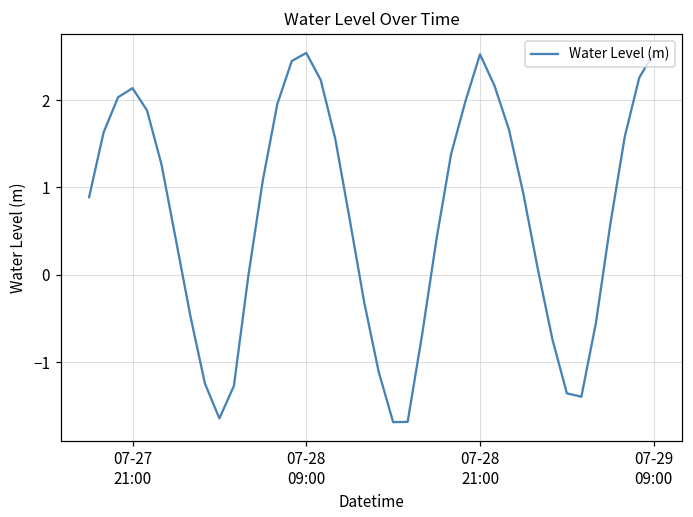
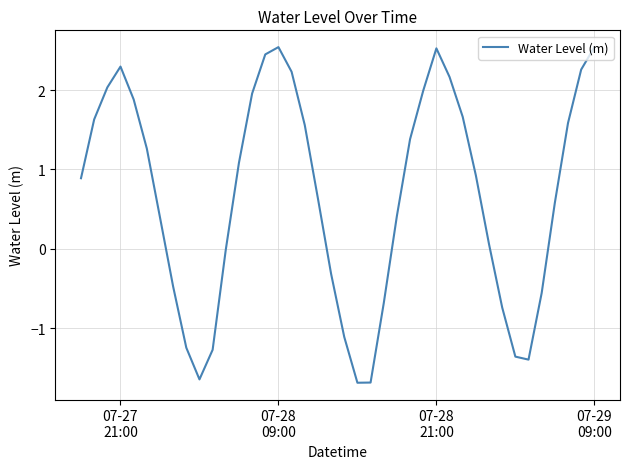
  {
-   "07-27 21:00": 2.1,
+   "07-27 21:00": 2.3,
    "07-28 09:00": 2.5,
    "07-28 21:00": 2.5
  }
